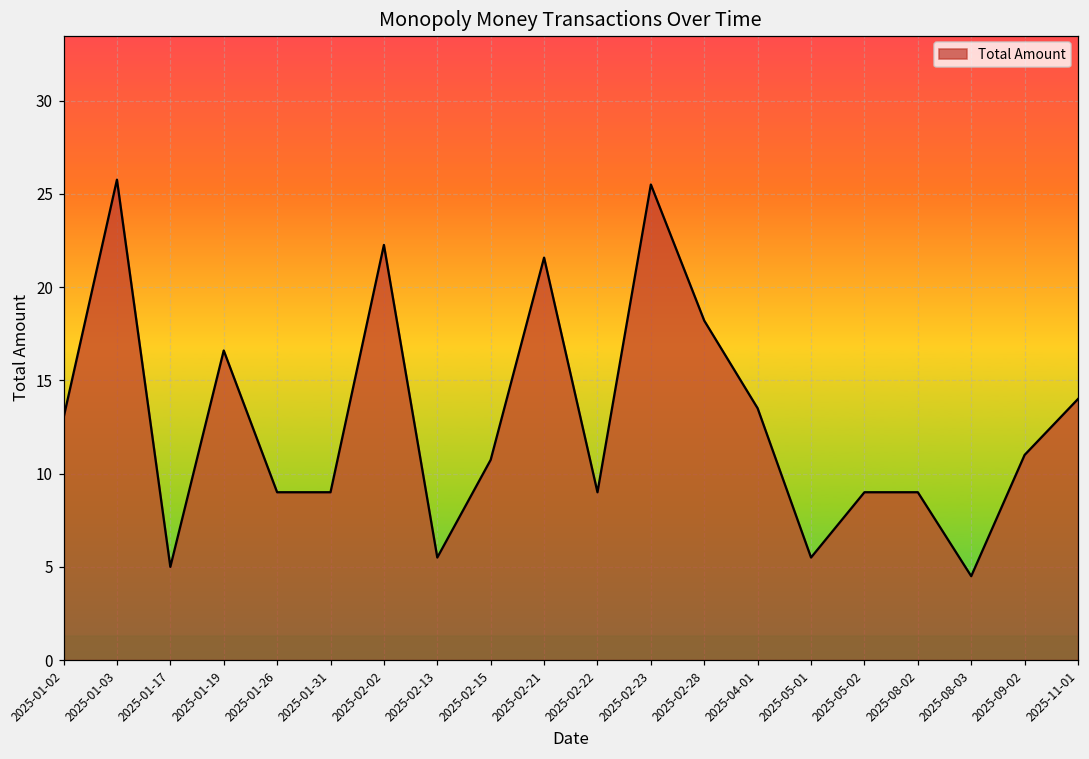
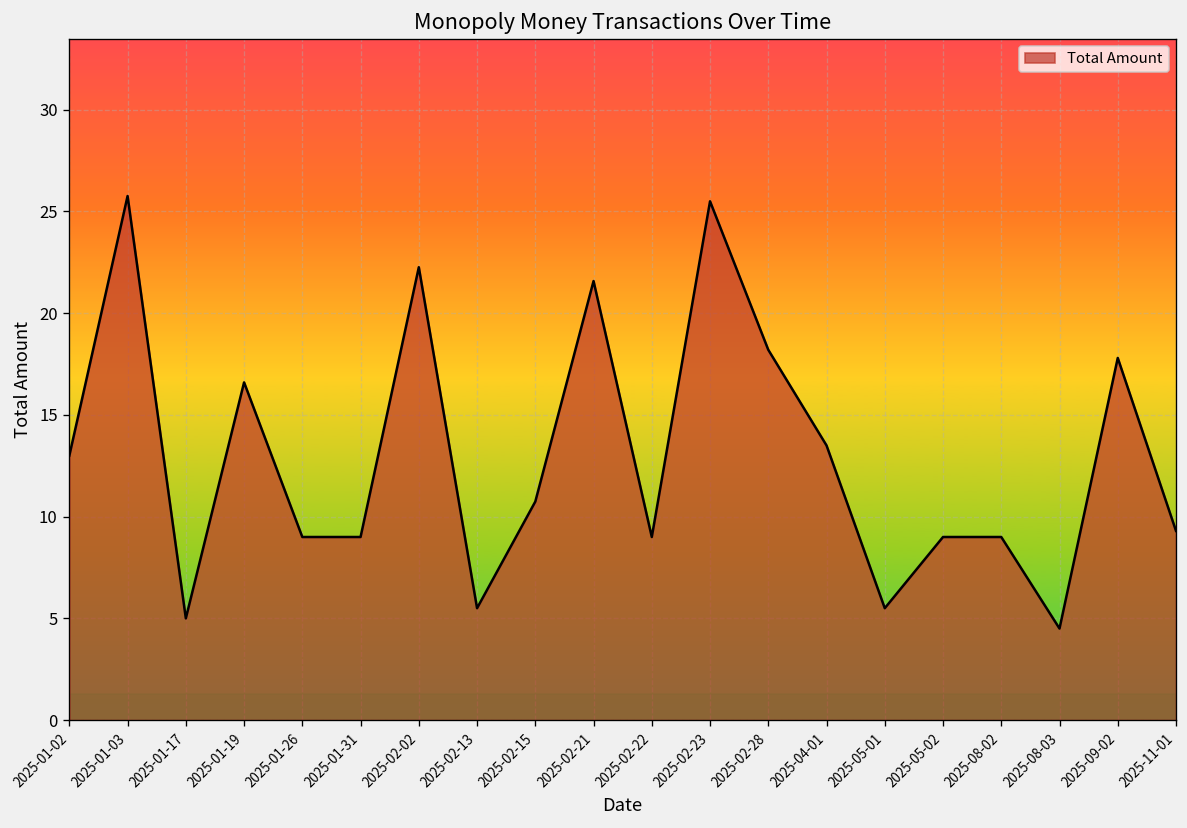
  {
    "2025-01-02": 13.0,
    "2025-01-03": 25.8,
    "2025-01-17": 5.0,
    "2025-01-19": 16.6,
    "2025-01-26": 9.0,
    "2025-01-31": 9.0,
    "2025-02-02": 22.3,
    "2025-02-13": 5.5,
    "2025-02-15": 10.7,
    "2025-02-21": 21.6,
    "2025-02-22": 9.0,
    "2025-02-23": 25.5,
    "2025-02-28": 18.2,
    "2025-04-01": 13.5,
    "2025-05-01": 5.5,
    "2025-05-02": 9.0,
    "2025-08-02": 9.0,
    "2025-08-03": 4.5,
-   "2025-09-02": 11.0,
-   "2025-11-01": 14.0
+   "2025-09-02": 17.8,
+   "2025-11-01": 9.3
  }
